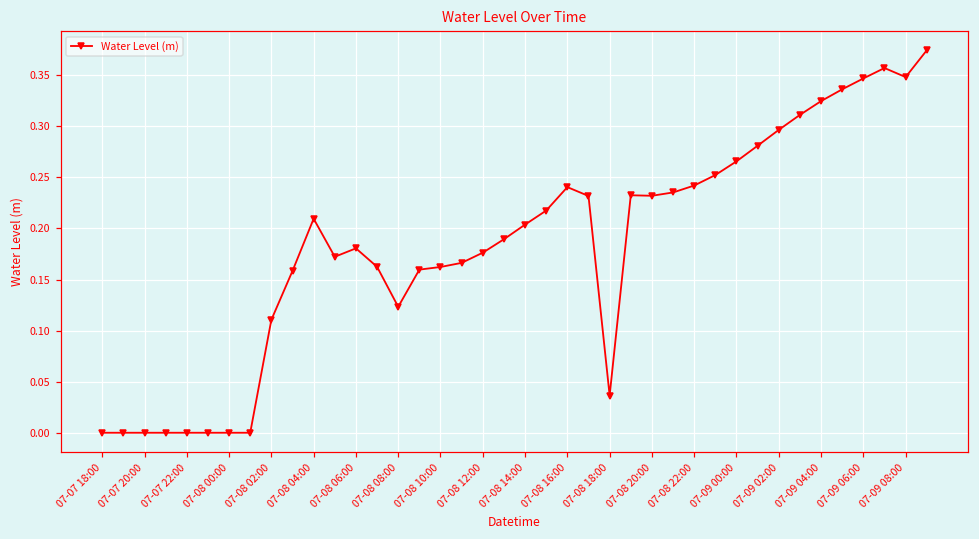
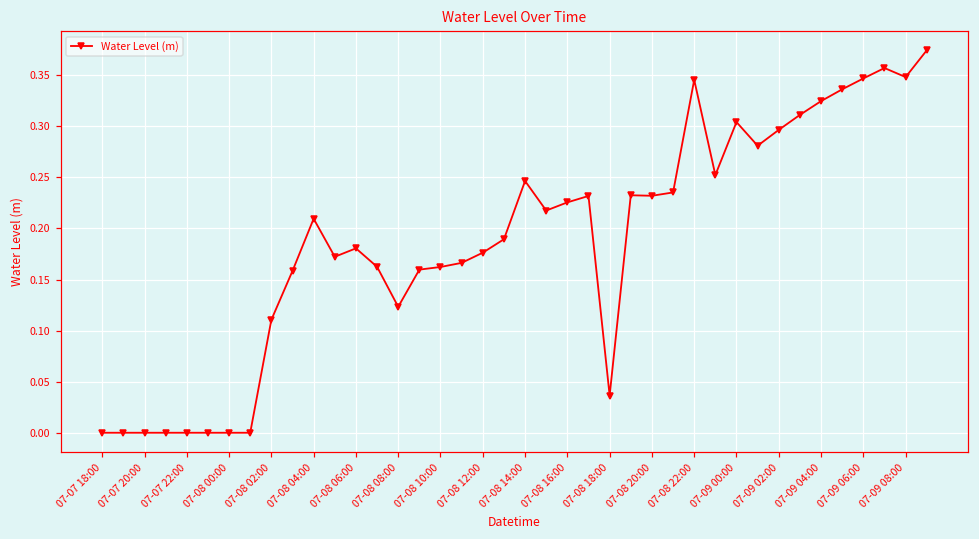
  {
    "07-07 18:00": 0.00,
    "07-07 20:00": 0.00,
    "07-07 22:00": 0.00,
    "07-08 00:00": 0.00,
    "07-08 02:00": 0.11,
    "07-08 04:00": 0.21,
    "07-08 06:00": 0.18,
    "07-08 08:00": 0.12,
    "07-08 10:00": 0.16,
    "07-08 12:00": 0.18,
-   "07-08 14:00": 0.20,
-   "07-08 16:00": 0.24,
+   "07-08 14:00": 0.25,
+   "07-08 16:00": 0.23,
    "07-08 18:00": 0.04,
    "07-08 20:00": 0.23,
-   "07-08 22:00": 0.24,
-   "07-09 00:00": 0.27,
+   "07-08 22:00": 0.35,
+   "07-09 00:00": 0.30,
    "07-09 02:00": 0.30,
    "07-09 04:00": 0.32,
    "07-09 06:00": 0.35,
    "07-09 08:00": 0.35
  }
